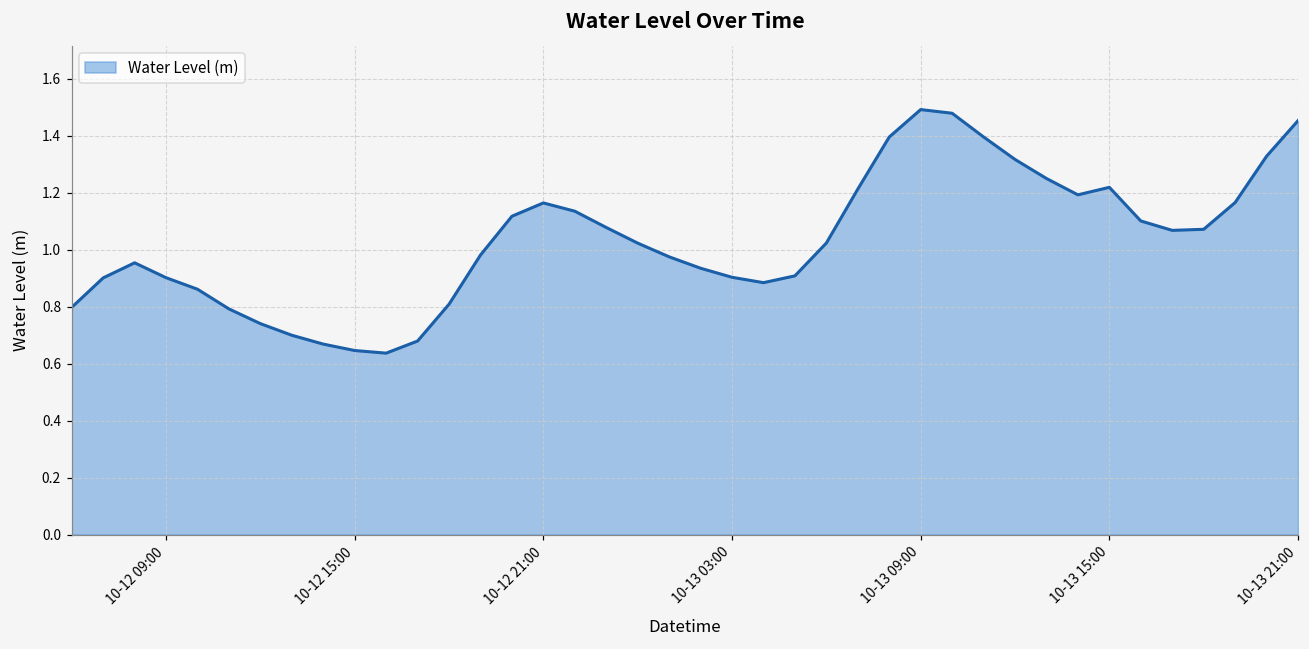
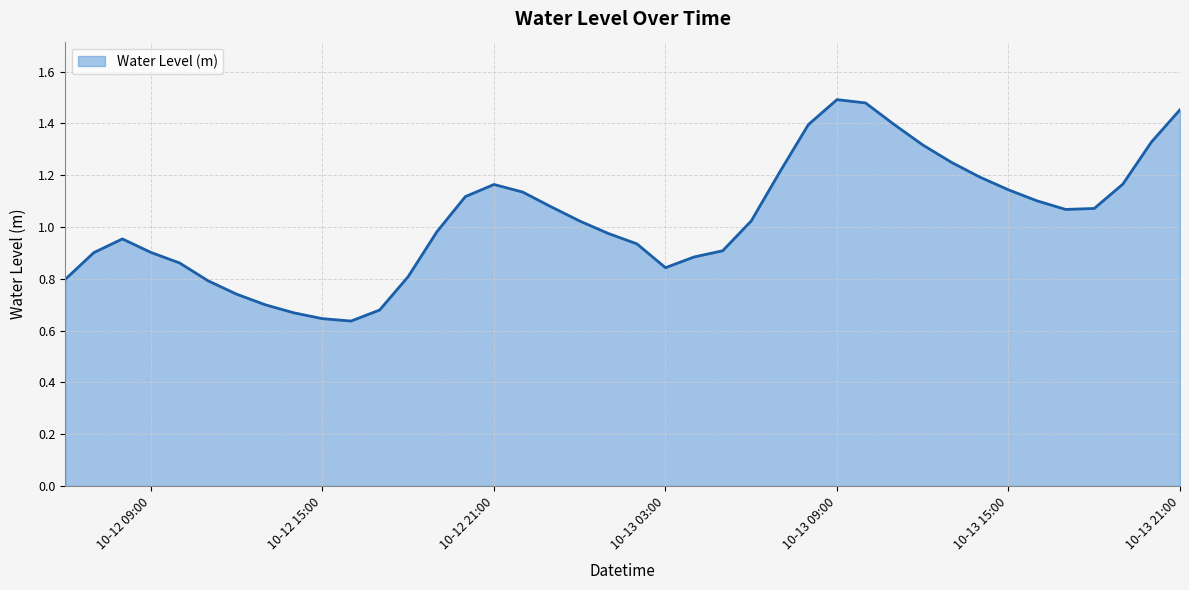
  {
    "10-12 09:00": 0.90,
    "10-12 15:00": 0.65,
    "10-12 21:00": 1.16,
-   "10-13 03:00": 0.90,
+   "10-13 03:00": 0.84,
    "10-13 09:00": 1.49,
-   "10-13 15:00": 1.22,
+   "10-13 15:00": 1.14,
    "10-13 21:00": 1.45
  }
